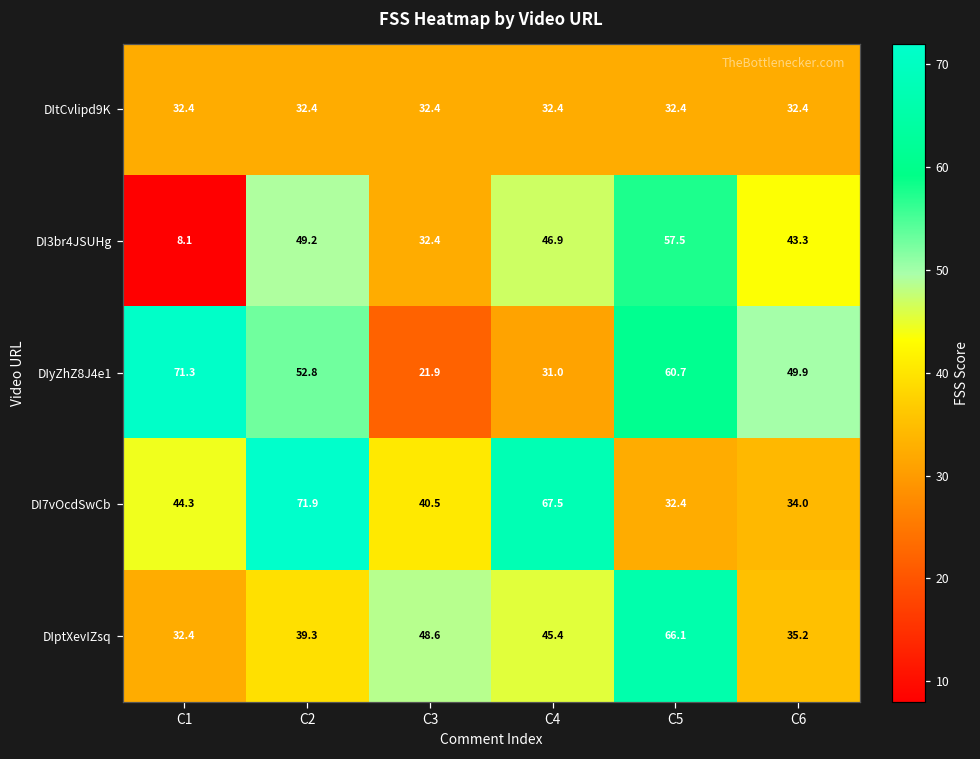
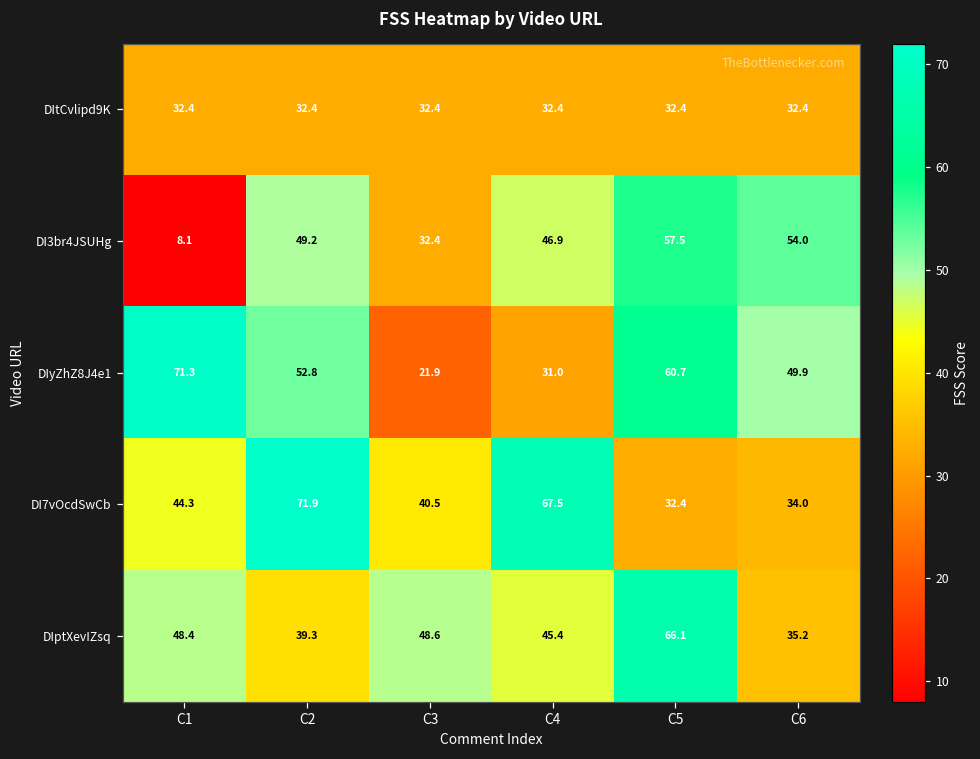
  {
    "DItCvlipd9K": {
      "C1": 32.4,
      "C2": 32.4,
      "C3": 32.4,
      "C4": 32.4,
      "C5": 32.4
    },
    "DI3br4JSUHg": {
      "C1": 8.1,
      "C2": 49.2,
      "C3": 32.4,
      "C4": 46.9,
      "C5": 57.5,
-     "C6": 43.3
+     "C6": 54.0
    },
    "DIyZhZ8J4e1": {
      "C1": 71.3,
      "C2": 52.8,
      "C3": 21.9,
      "C4": 31.0,
      "C5": 60.7,
      "C6": 49.9
    },
    "DI7vOcdSwCb": {
      "C1": 44.3,
      "C2": 71.9,
      "C3": 40.5,
      "C4": 67.5,
      "C5": 32.4,
      "C6": 34.0
    },
    "DIptXevIZsq": {
-     "C1": 32.4,
+     "C1": 48.4,
      "C2": 39.3,
      "C3": 48.6,
      "C4": 45.4,
      "C5": 66.1,
      "C6": 35.2
    }
  }
